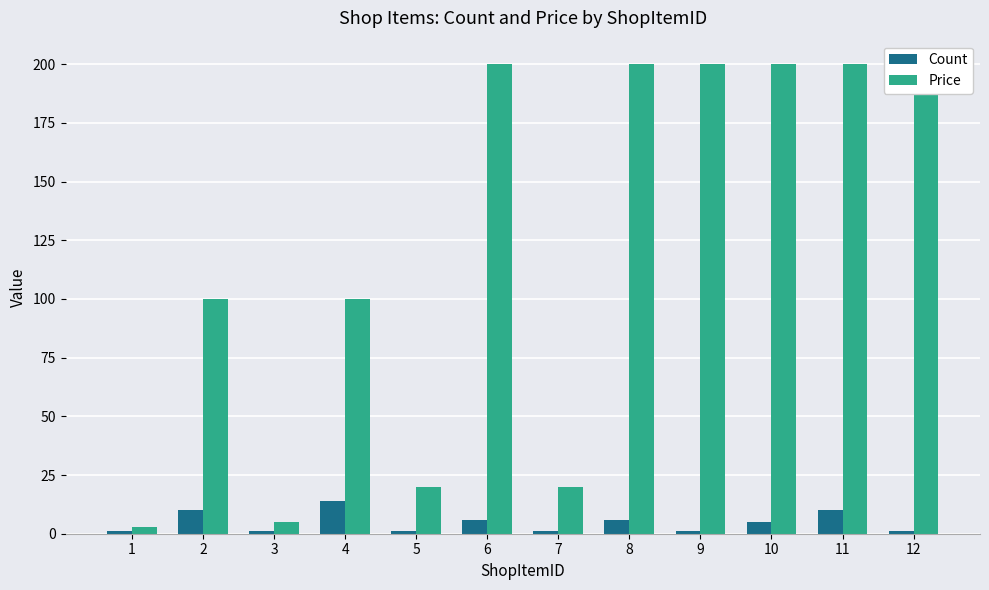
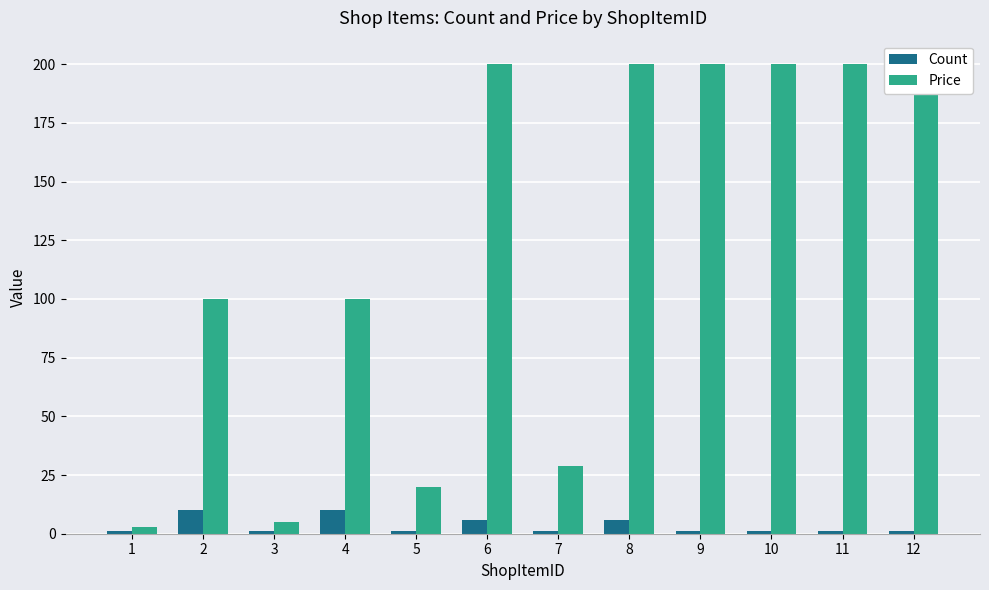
  {
    "Count": {
      "2": 10,
-     "4": 14,
+     "4": 10,
      "6": 6,
      "8": 6,
-     "10": 5,
-     "11": 10
+     "10": 1,
+     "11": 1
    },
    "Price": {
      "1": 3,
      "2": 100,
      "3": 5,
      "4": 100,
      "5": 20,
      "6": 200,
-     "7": 20,
+     "7": 29,
      "8": 200,
      "9": 200,
      "10": 200,
      "11": 200
    }
  }
